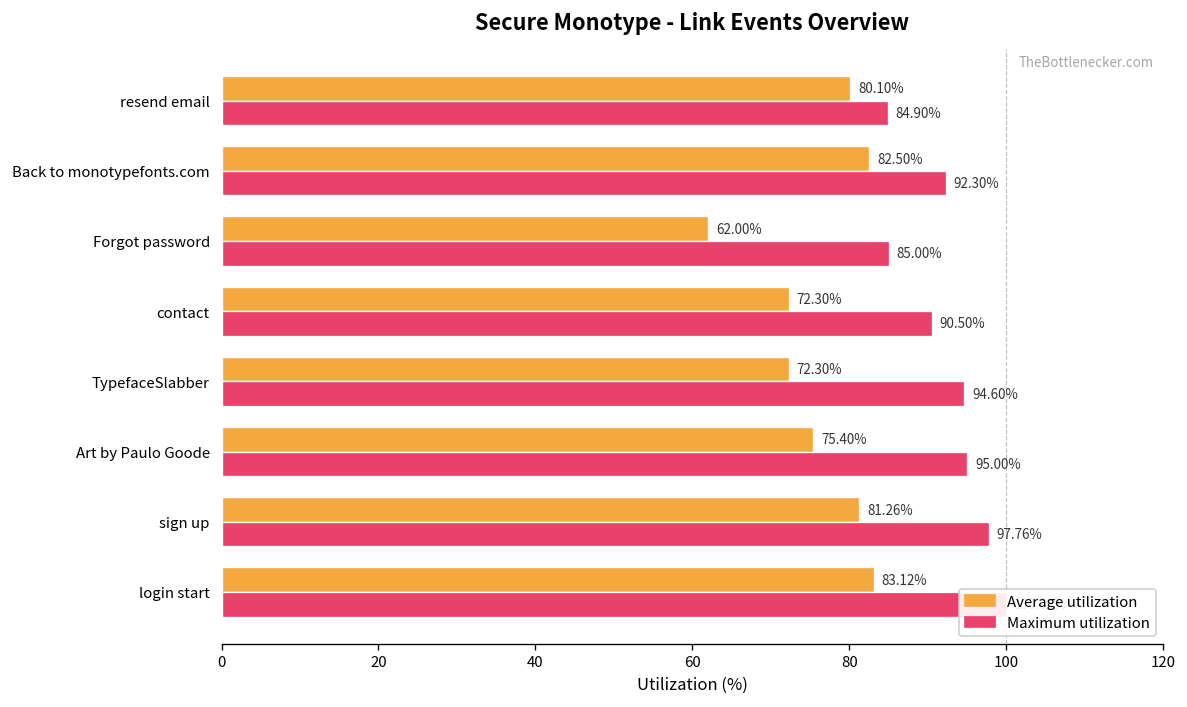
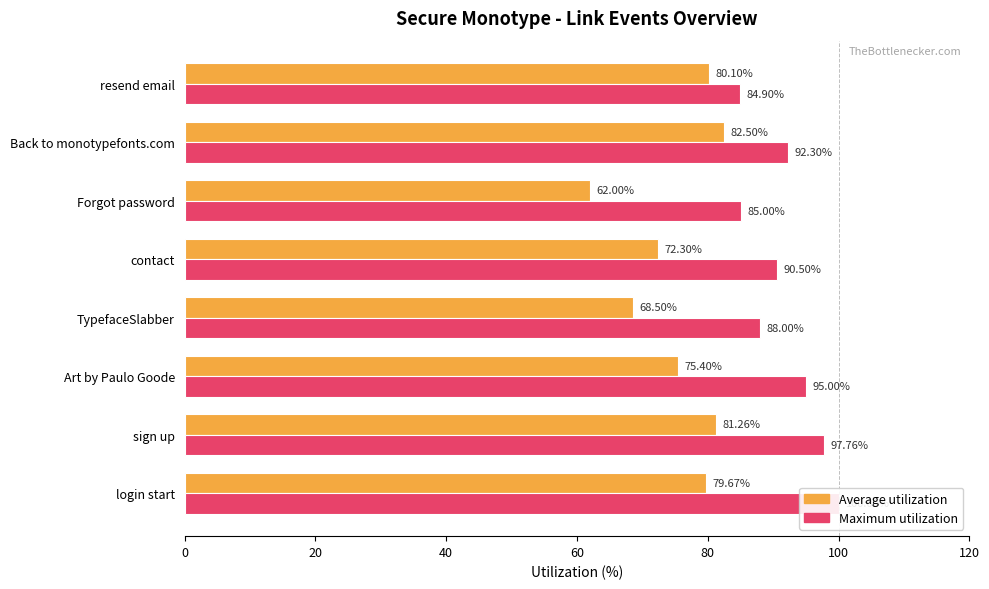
  {
    "Average utilization": {
      "resend email": "80.10%",
      "Back to monotypefonts.com": "82.50%",
      "Forgot password": "62.00%",
      "contact": "72.30%",
-     "TypefaceSlabber": "72.30%",
+     "TypefaceSlabber": "68.50%",
      "Art by Paulo Goode": "75.40%",
      "sign up": "81.26%",
-     "login start": "83.12%"
+     "login start": "79.67%"
    },
    "Maximum utilization": {
      "resend email": "84.90%",
      "Back to monotypefonts.com": "92.30%",
      "Forgot password": "85.00%",
      "contact": "90.50%",
-     "TypefaceSlabber": "94.60%",
+     "TypefaceSlabber": "88.00%",
      "Art by Paulo Goode": "95.00%",
      "sign up": "97.76%"
    }
  }
